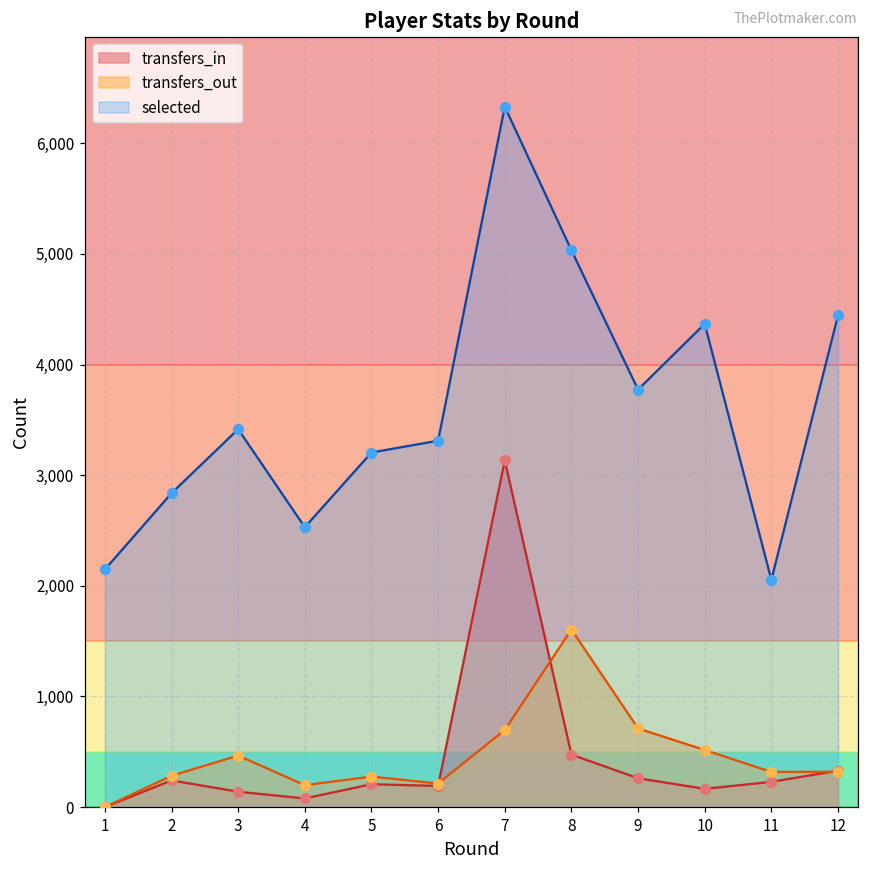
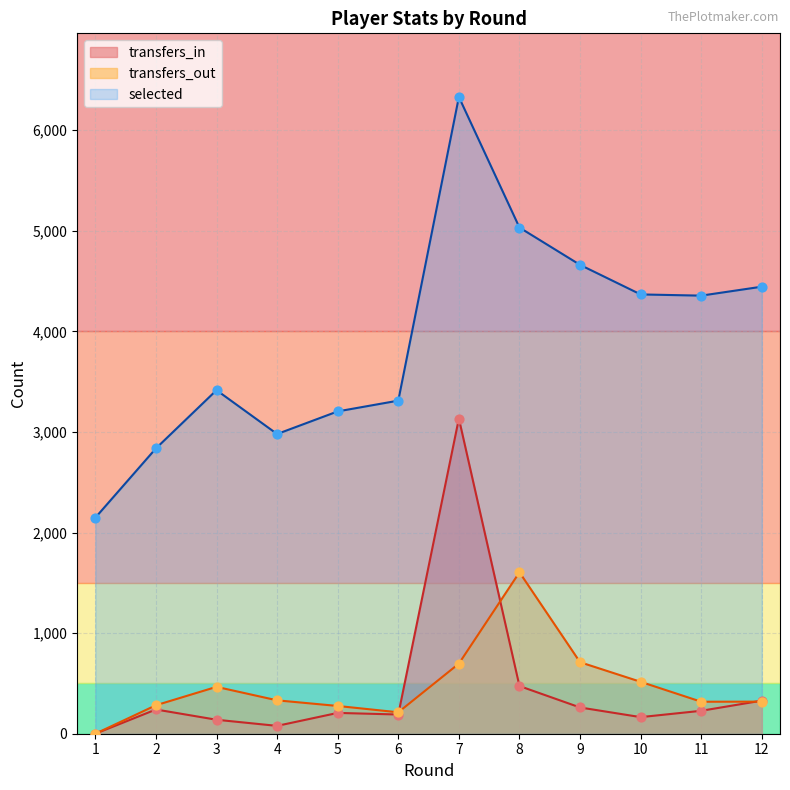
  {
    "transfers_in": {
      "2": "240",
      "3": "140",
      "4": "80",
      "5": "210",
      "7": "3,130",
      "8": "470",
      "9": "260",
      "10": "170",
      "11": "230"
    },
    "transfers_out": {
      "2": "280",
      "3": "470",
-     "4": "200",
+     "4": "330",
      "5": "280",
      "7": "700",
      "8": "1,610",
      "9": "710",
      "10": "520",
      "11": "320"
    },
    "selected": {
      "1": "2,150",
      "2": "2,840",
      "3": "3,420",
-     "4": "2,530",
+     "4": "2,980",
      "5": "3,210",
      "6": "3,310",
      "7": "6,330",
      "8": "5,030",
-     "9": "3,770",
+     "9": "4,660",
      "10": "4,370",
-     "11": "2,050",
+     "11": "4,360",
      "12": "4,450"
    }
  }
